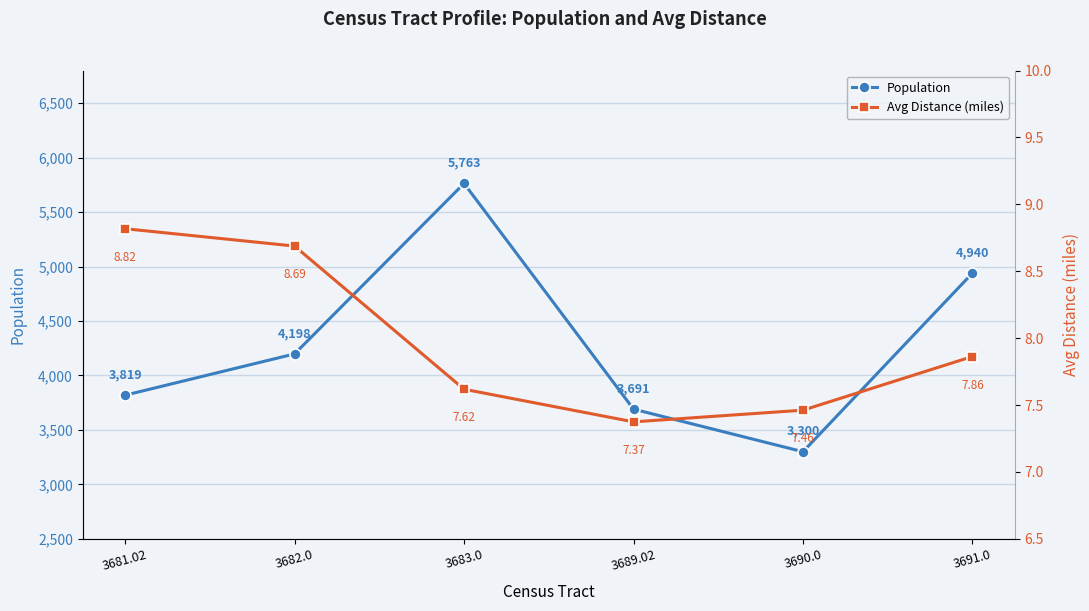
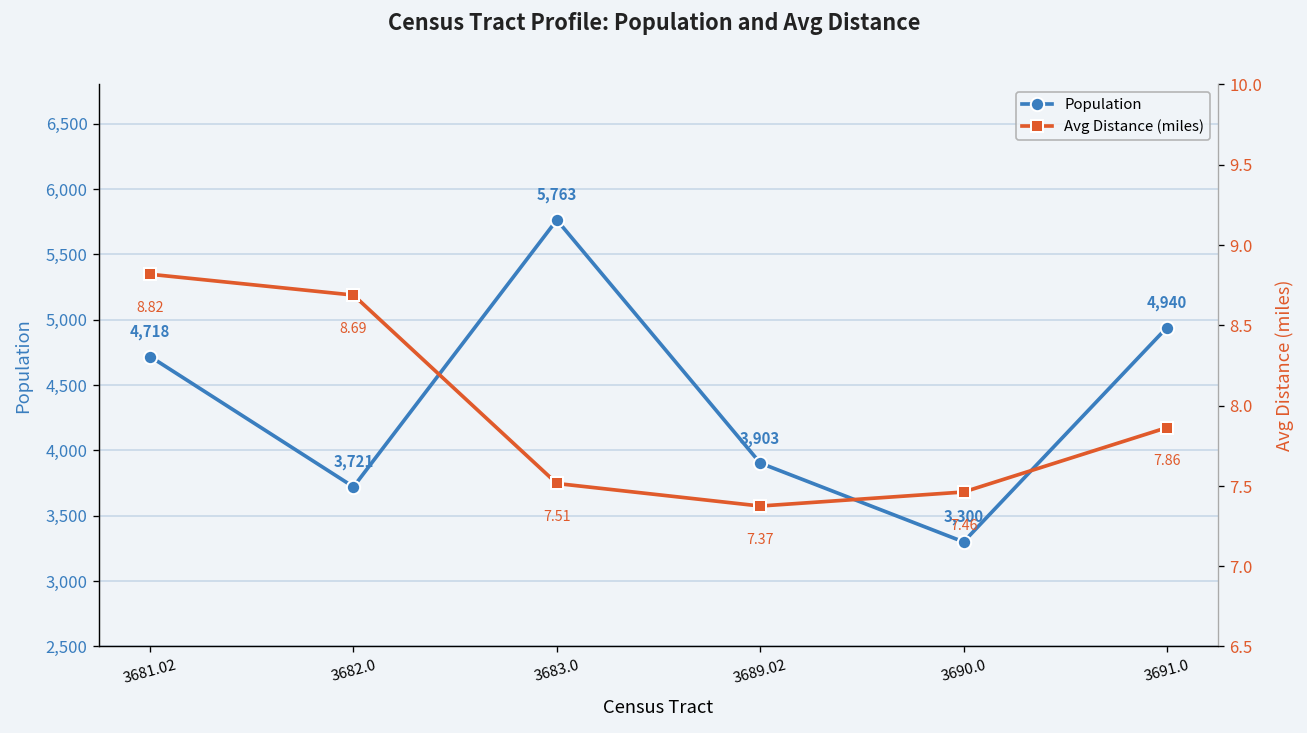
  {
    "Population": {
-     "3681.02": "3,819",
-     "3682.0": "4,198",
+     "3681.02": "4,718",
+     "3682.0": "3,721",
      "3683.0": "5,763",
-     "3689.02": "3,691",
+     "3689.02": "3,903",
      "3691.0": "4,940"
    },
    "Avg Distance (miles)": {
      "3681.02": "8.82",
      "3682.0": "8.69",
-     "3683.0": "7.62",
+     "3683.0": "7.51",
      "3689.02": "7.37",
      "3691.0": "7.86"
    }
  }
